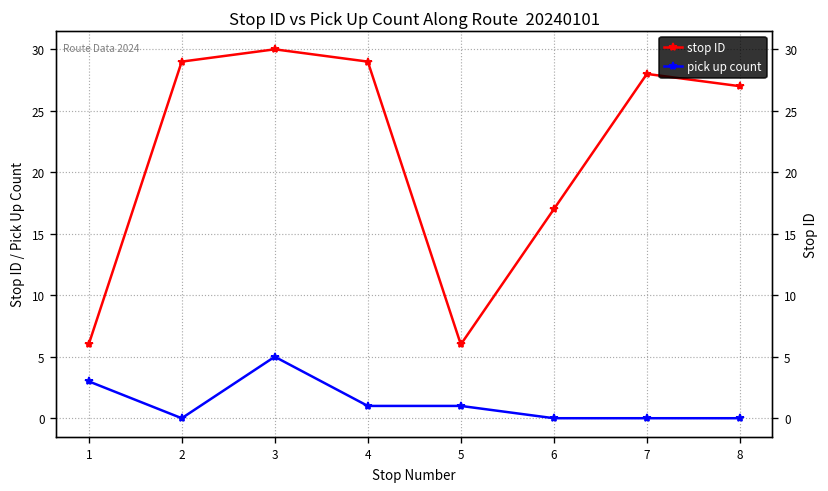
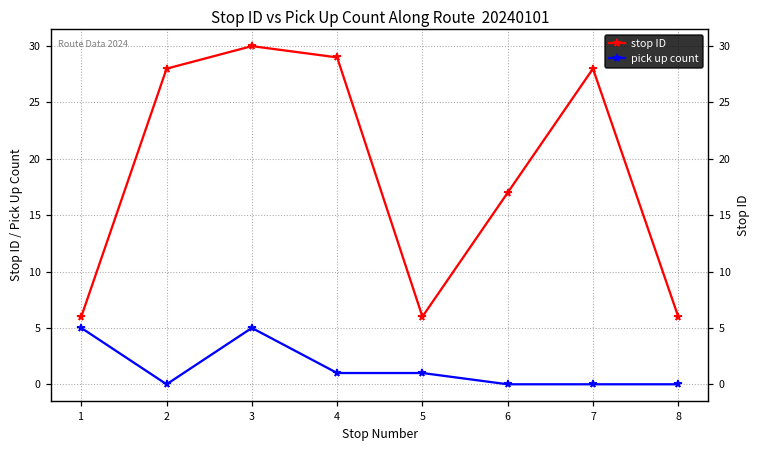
  {
    "stop ID": {
      "1": 6,
-     "2": 29,
+     "2": 28,
      "3": 30,
      "4": 29,
      "5": 6,
      "6": 17,
      "7": 28,
-     "8": 27
+     "8": 6
    },
    "pick up count": {
-     "1": 3,
+     "1": 5,
      "2": 0,
      "3": 5,
      "4": 1,
      "5": 1,
      "6": 0,
      "7": 0,
      "8": 0
    }
  }
